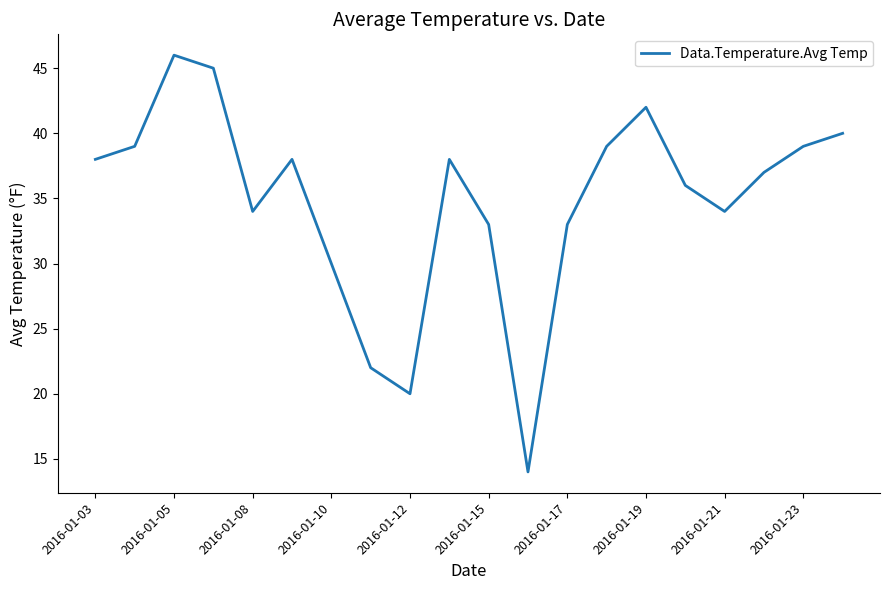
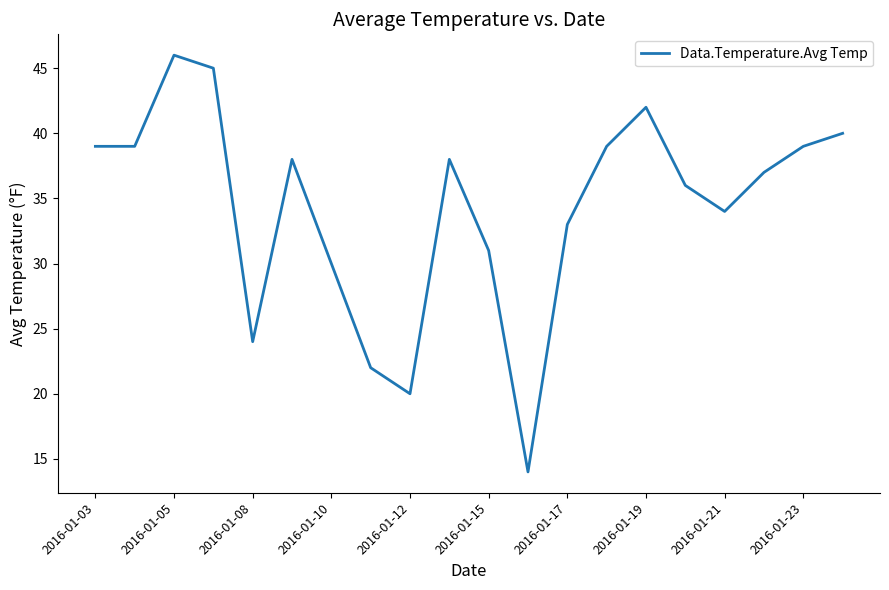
  {
-   "2016-01-03": 38,
+   "2016-01-03": 39,
    "2016-01-05": 46,
-   "2016-01-08": 34,
+   "2016-01-08": 24,
    "2016-01-10": 30,
    "2016-01-12": 20,
-   "2016-01-15": 33,
+   "2016-01-15": 31,
    "2016-01-17": 33,
    "2016-01-19": 42,
    "2016-01-21": 34,
    "2016-01-23": 39
  }
